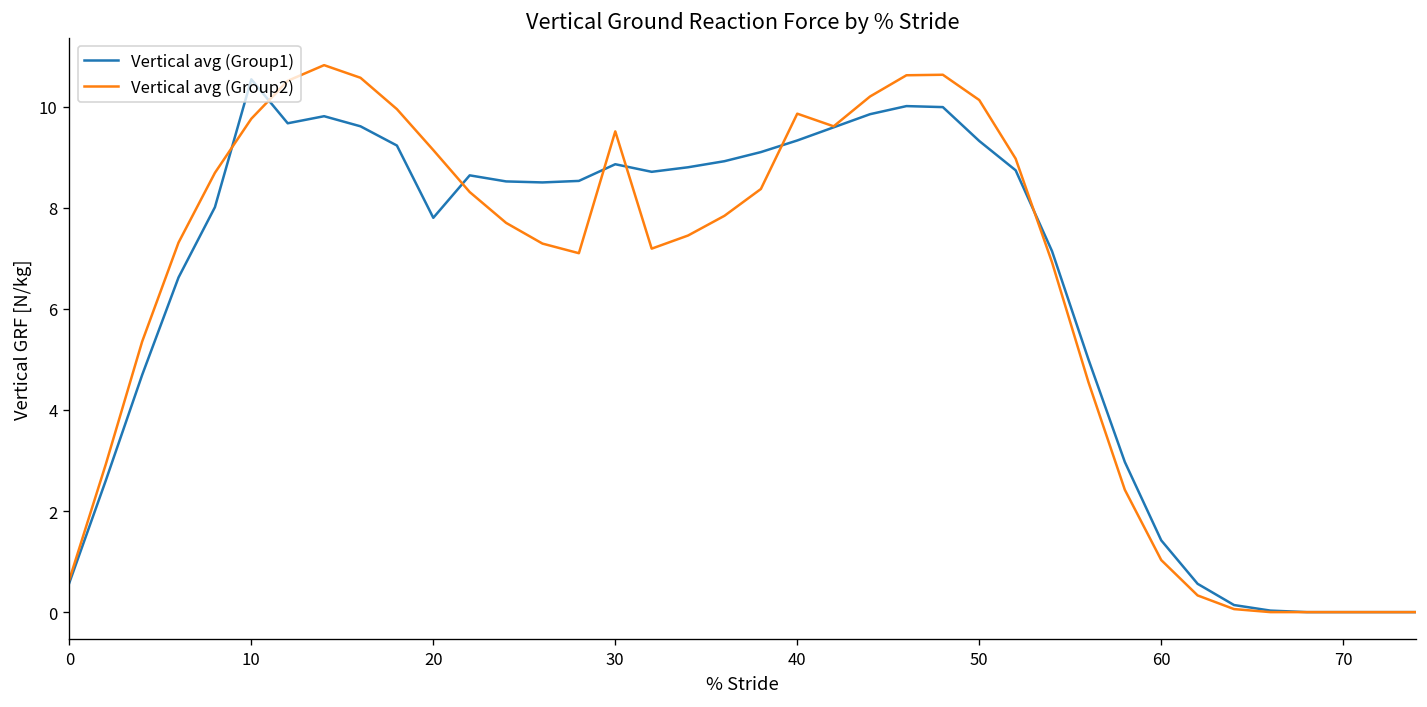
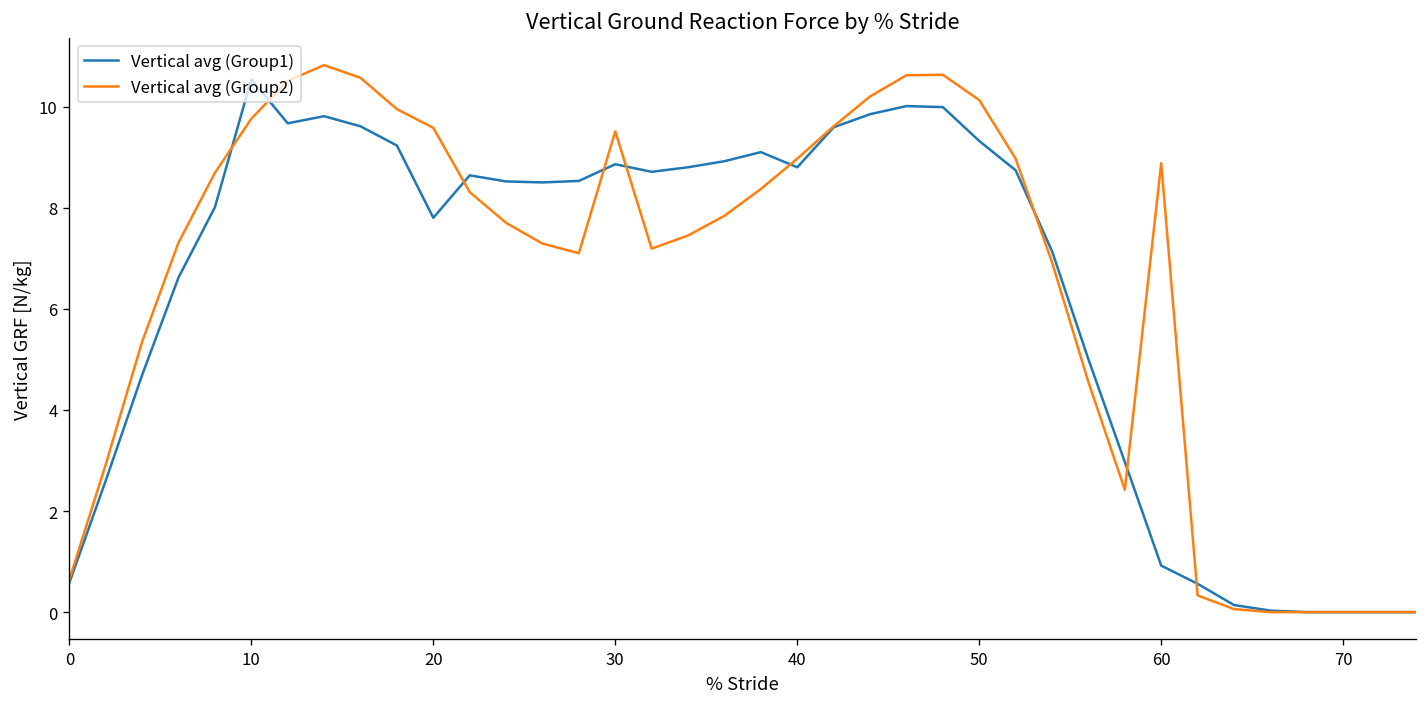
  {
    "Vertical avg (Group1)": {
      "20": 7.8,
      "30": 8.9,
-     "40": 9.3,
+     "40": 8.8,
      "50": 9.3,
-     "60": 1.4
+     "60": 0.9
    },
    "Vertical avg (Group2)": {
      "10": 9.8,
-     "20": 9.1,
+     "20": 9.6,
      "30": 9.5,
-     "40": 9.9,
+     "40": 9.0,
      "50": 10.1,
-     "60": 1.0
+     "60": 8.9
    }
  }
